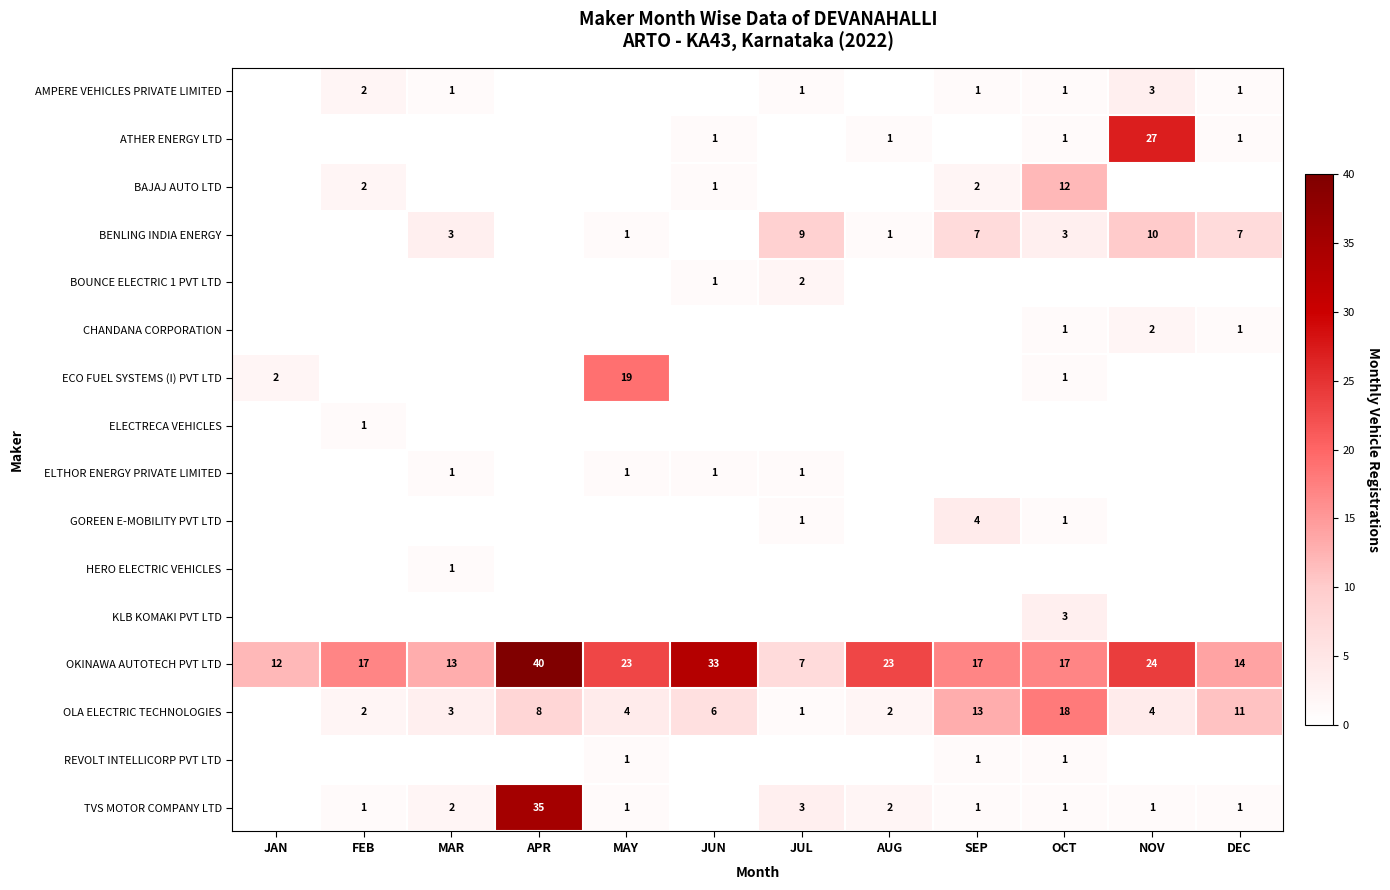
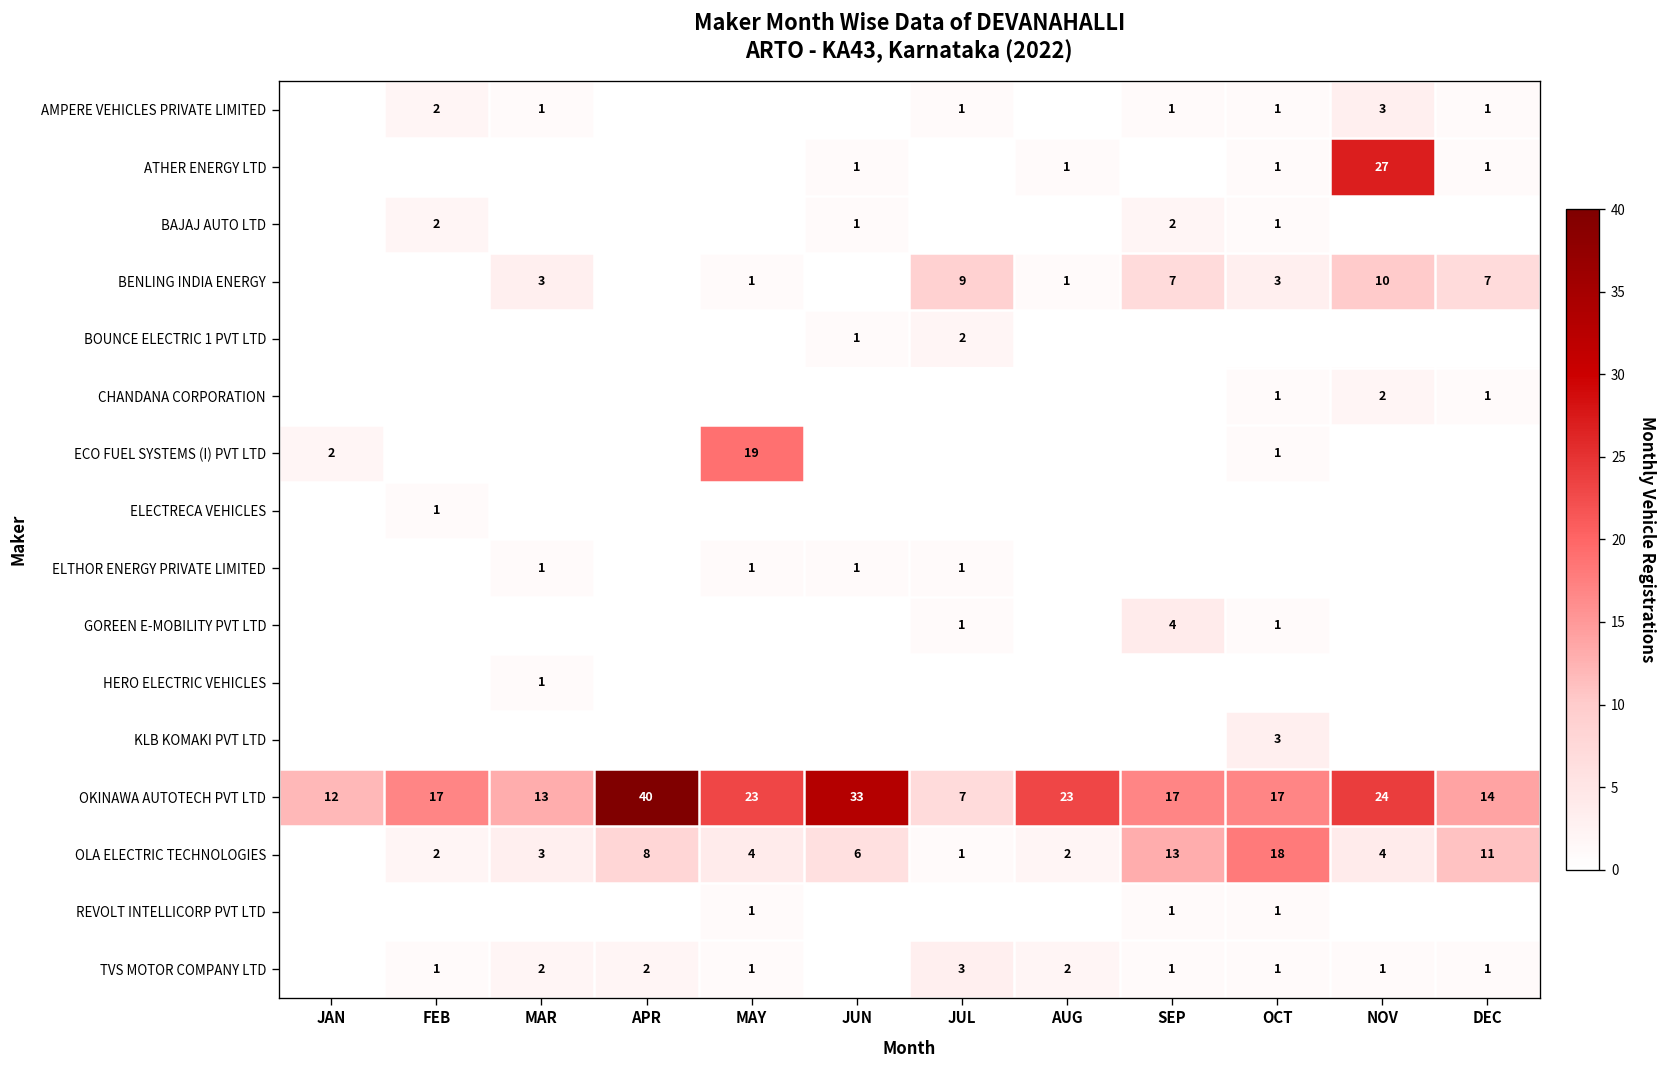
  {
    "BAJAJ AUTO LTD": {
-     "OCT": 12
+     "OCT": 1
    },
    "TVS MOTOR COMPANY LTD": {
-     "APR": 35
+     "APR": 2
    }
  }
